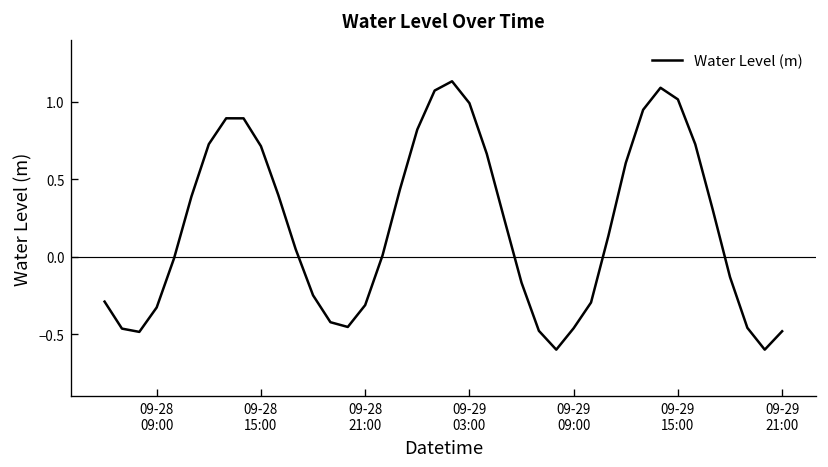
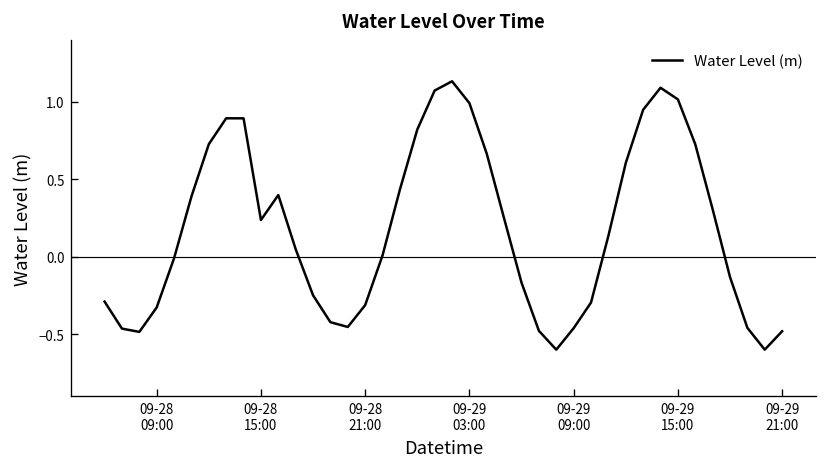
  {
    "09-28 09:00": -0.33,
-   "09-28 15:00": 0.71,
+   "09-28 15:00": 0.24,
    "09-28 21:00": -0.31,
    "09-29 03:00": 0.99,
    "09-29 09:00": -0.46,
    "09-29 15:00": 1.02,
    "09-29 21:00": -0.48
  }
